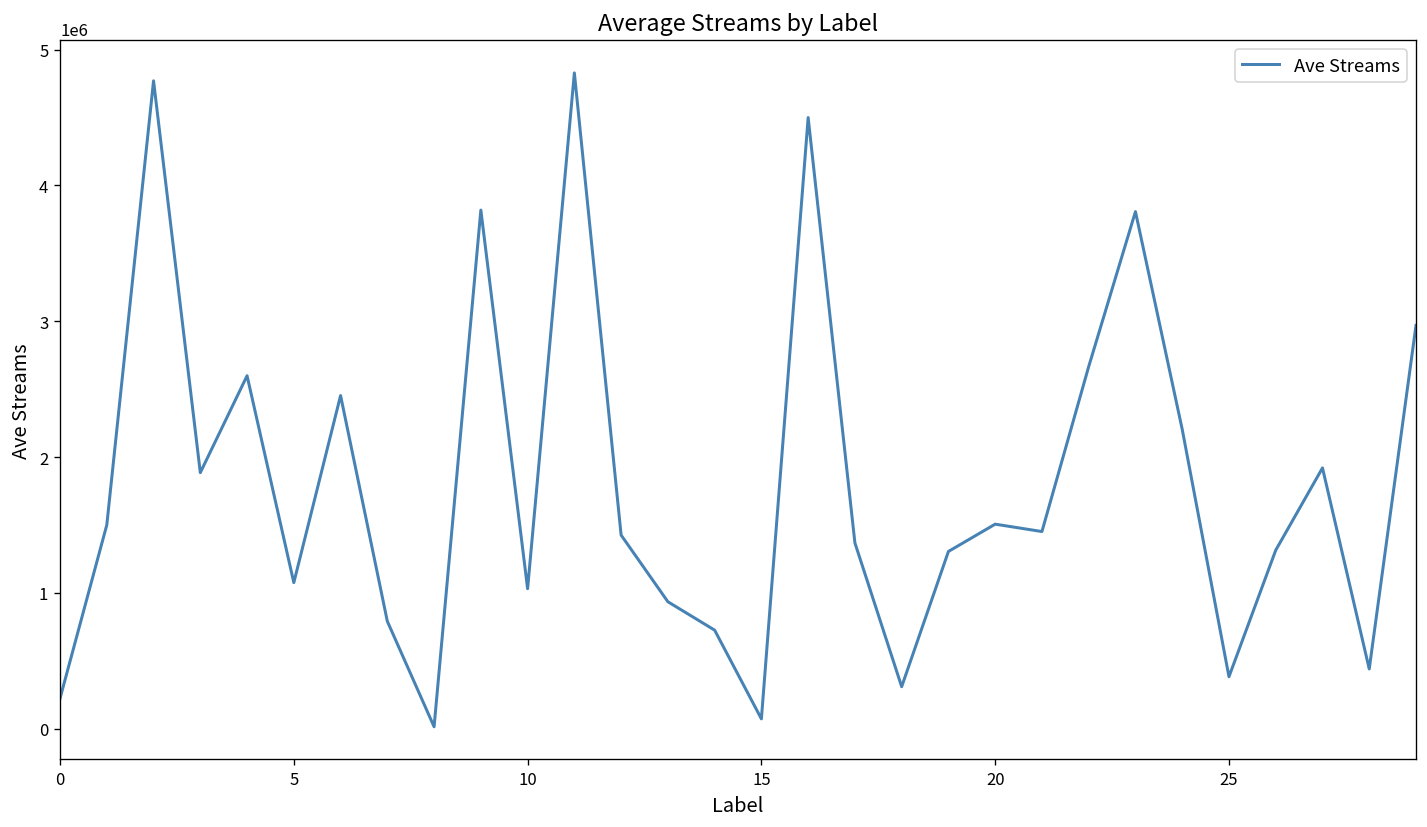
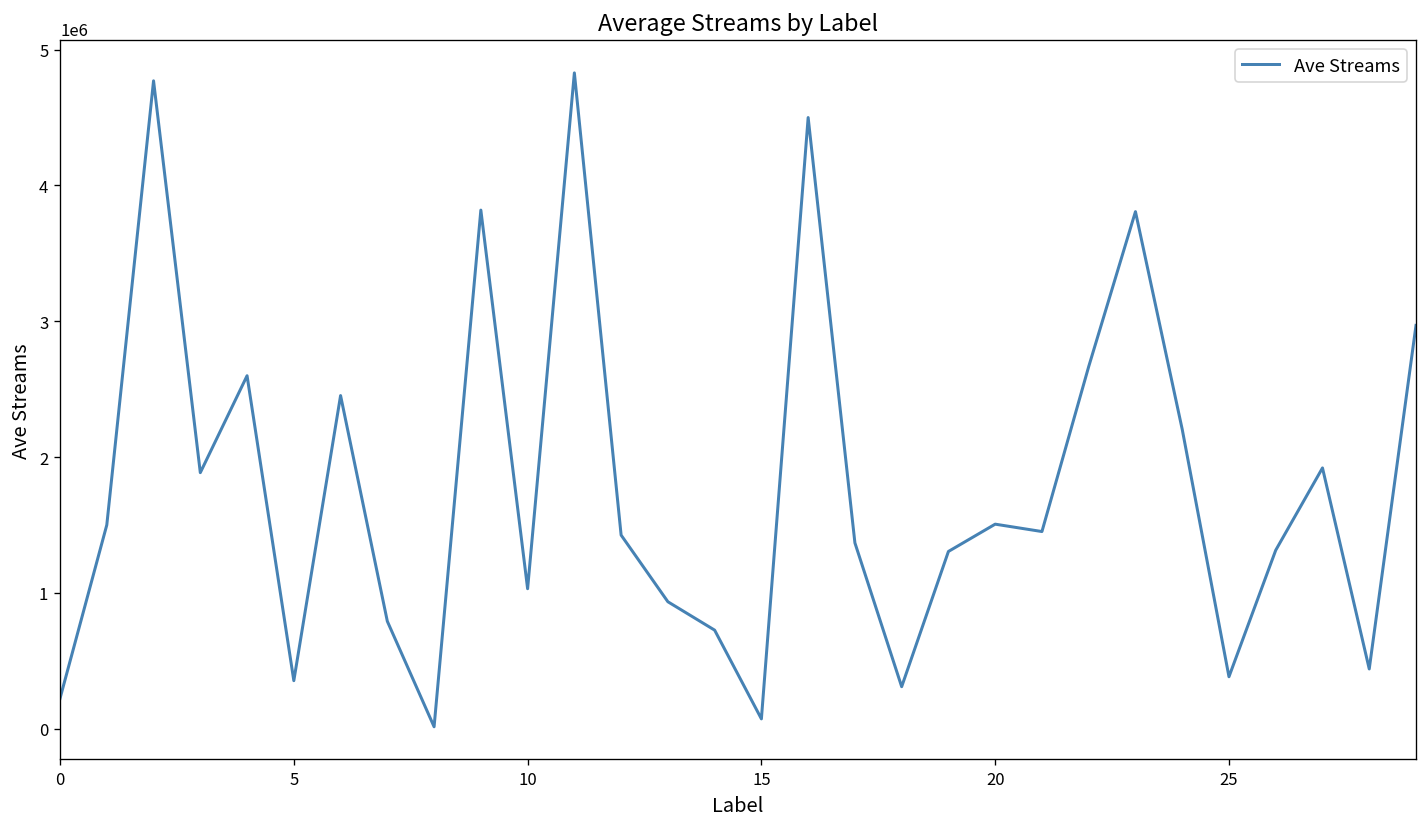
  {
    "0": 220000,
-   "5": 1080000,
+   "5": 350000,
    "10": 1030000,
    "15": 70000,
    "20": 1510000,
    "25": 380000
  }
